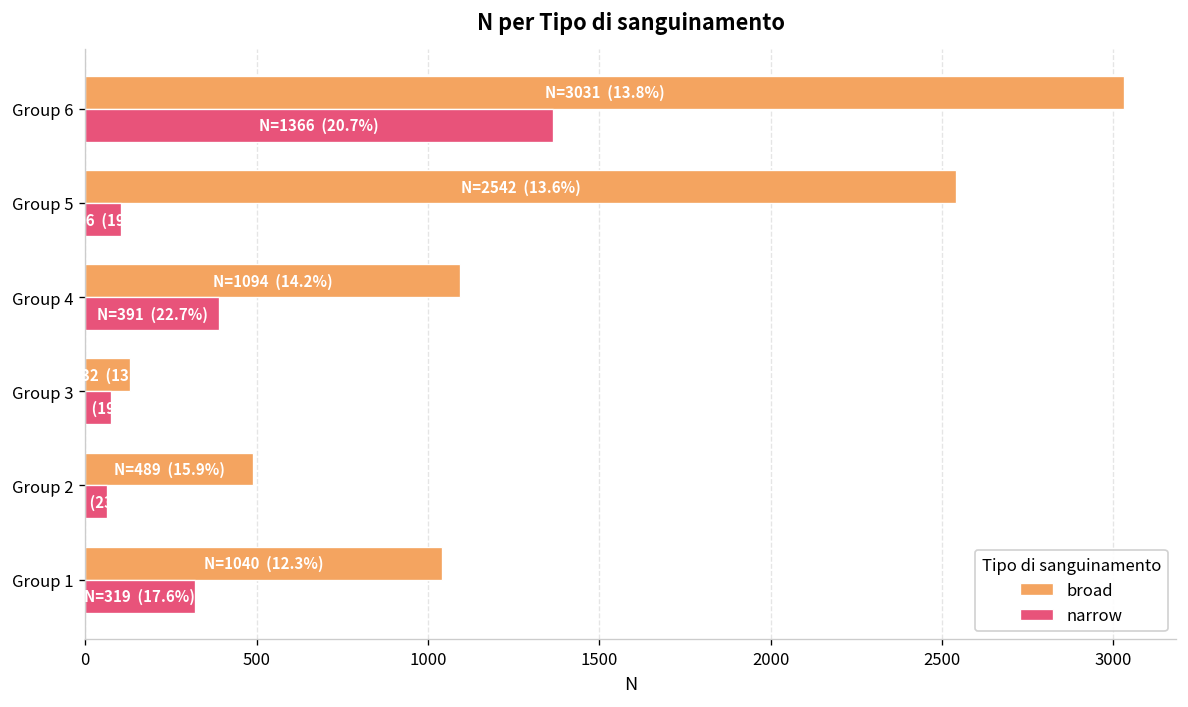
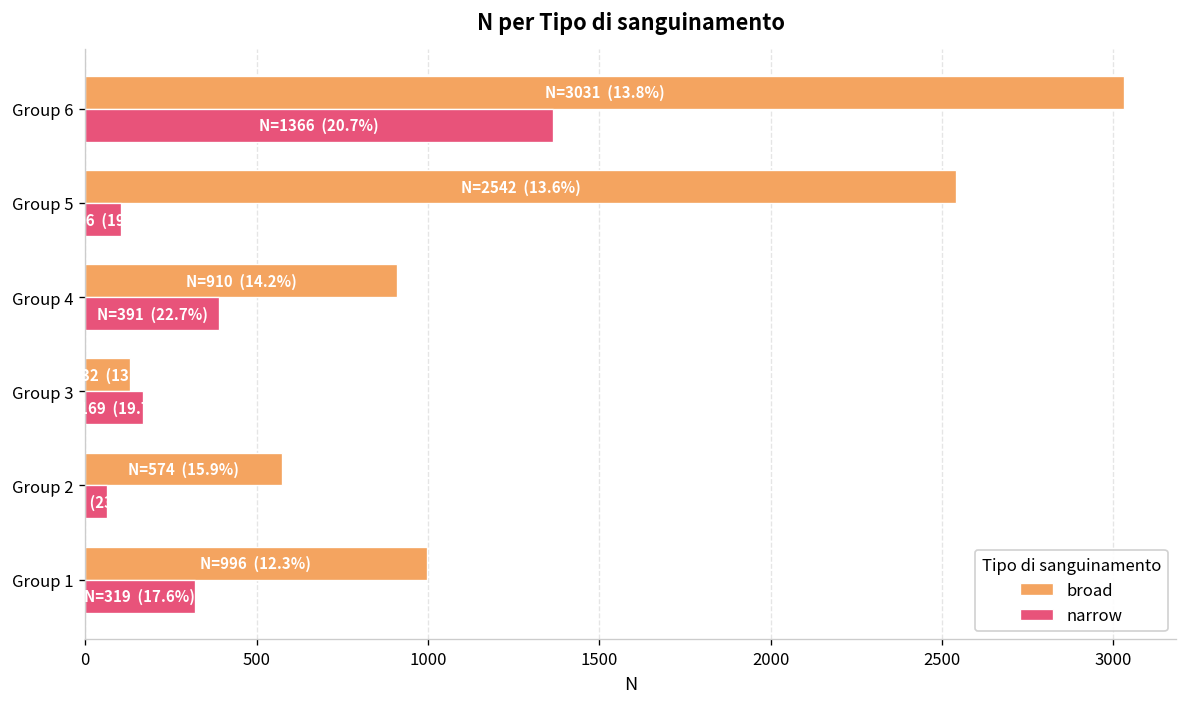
  {
    "broad": {
      "Group 6": 3031,
      "Group 5": 2542,
-     "Group 4": 1094,
-     "Group 2": 489,
-     "Group 1": 1040
+     "Group 4": 910,
+     "Group 2": 574,
+     "Group 1": 996
    },
    "narrow": {
      "Group 5": 110,
-     "Group 3": 80,
+     "Group 3": 170,
      "Group 2": 60
    }
  }
